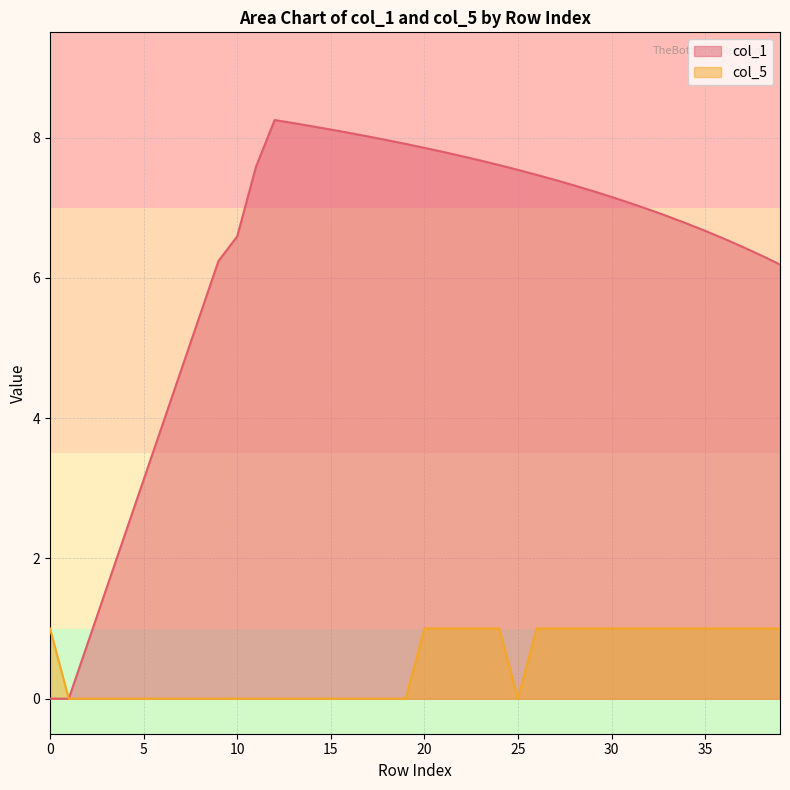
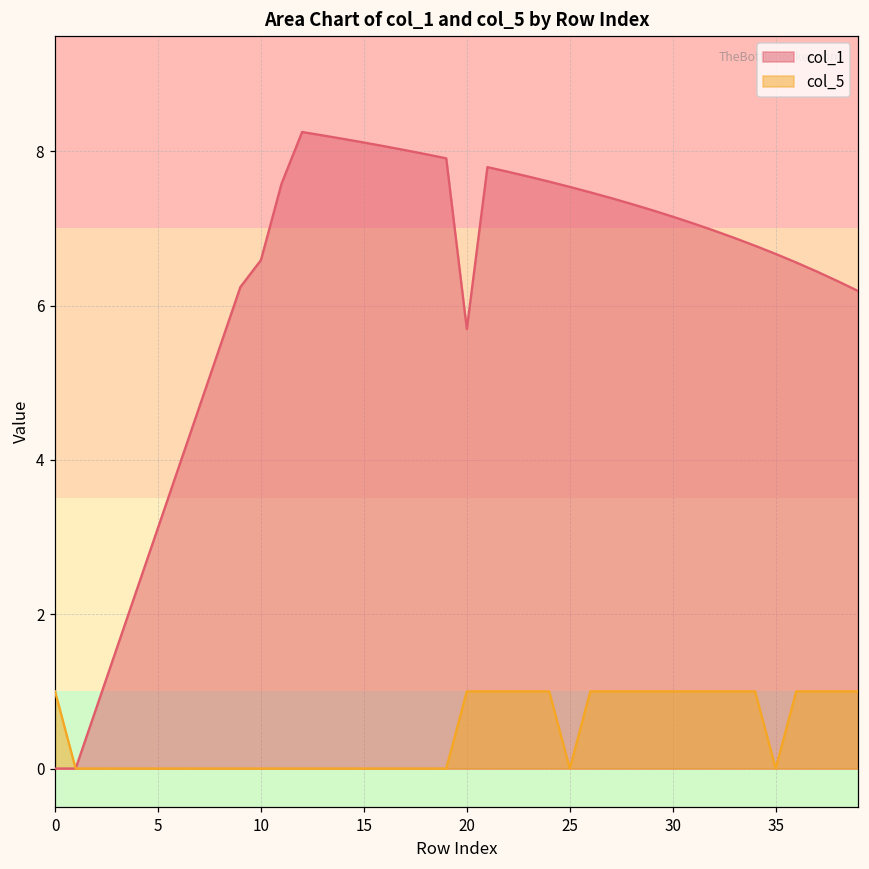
  {
    "col_1": {
      "0": 0.0,
      "5": 3.1,
      "10": 6.6,
      "15": 8.1,
-     "20": 7.9,
+     "20": 5.7,
      "25": 7.5,
      "30": 7.2,
      "35": 6.7
    },
    "col_5": {
      "0": 1,
      "5": 0,
      "10": 0,
      "15": 0,
      "20": 1,
      "25": 0,
      "30": 1,
-     "35": 1
+     "35": 0
    }
  }
